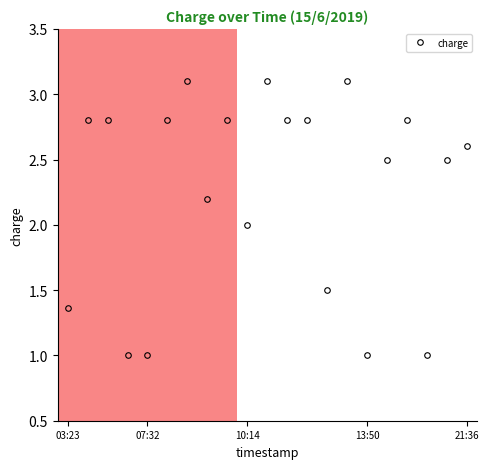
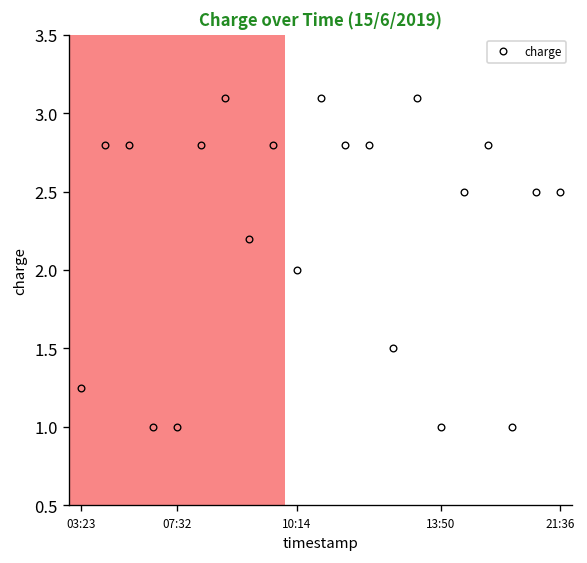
  {
-   "03:23": 1.36,
+   "03:23": 1.25,
    "07:32": 1.00,
    "10:14": 2.00,
    "13:50": 1.00,
-   "21:36": 2.6
+   "21:36": 2.5
  }
